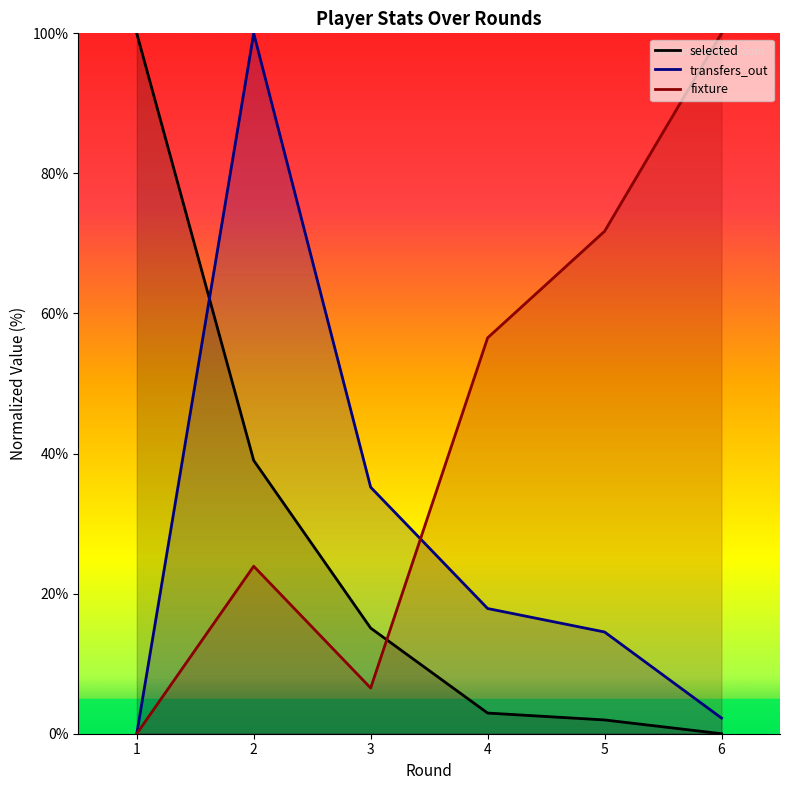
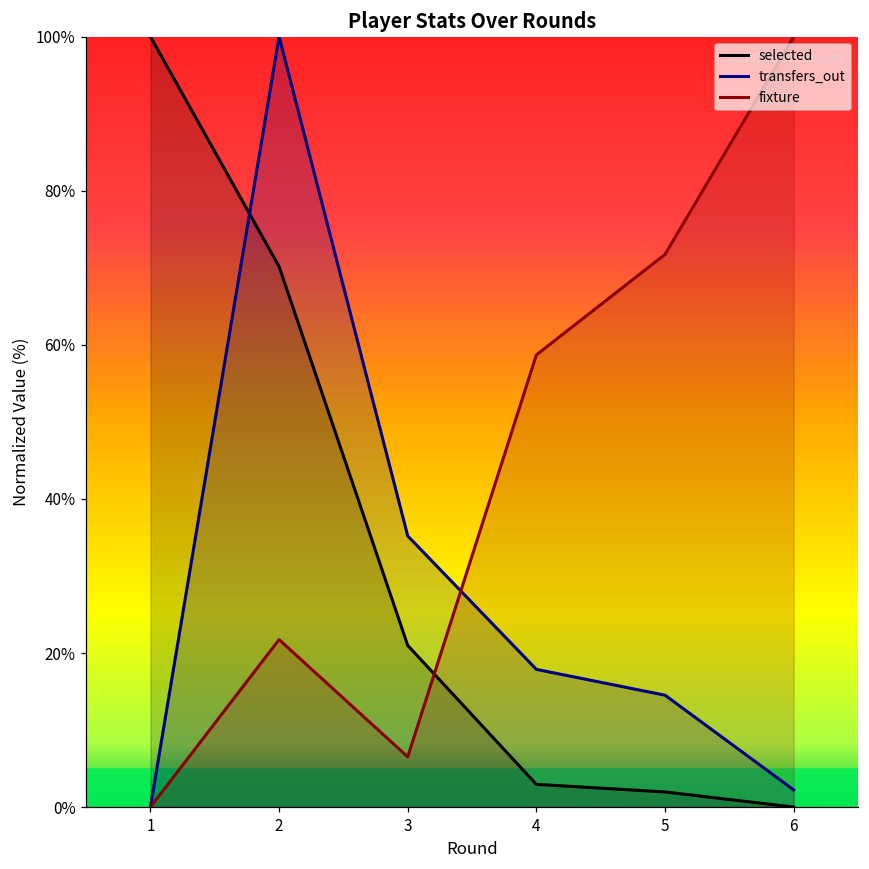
  {
    "selected": {
      "1": "100%",
-     "2": "39%",
-     "3": "15%"
+     "2": "70%",
+     "3": "21%"
    },
    "transfers_out": {
      "2": "100%",
      "3": "35%",
      "4": "18%",
      "5": "15%"
    },
    "fixture": {
-     "2": "24%",
+     "2": "22%",
      "3": "7%",
-     "4": "57%",
+     "4": "59%",
      "5": "72%",
      "6": "100%"
    }
  }
